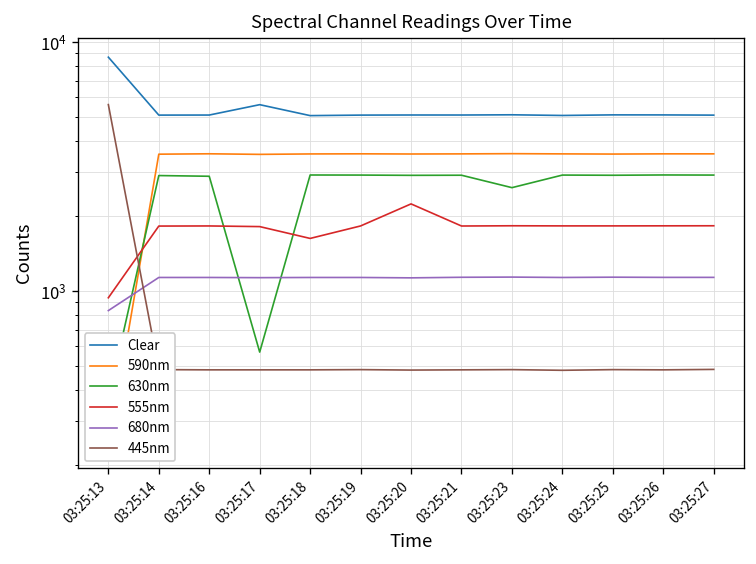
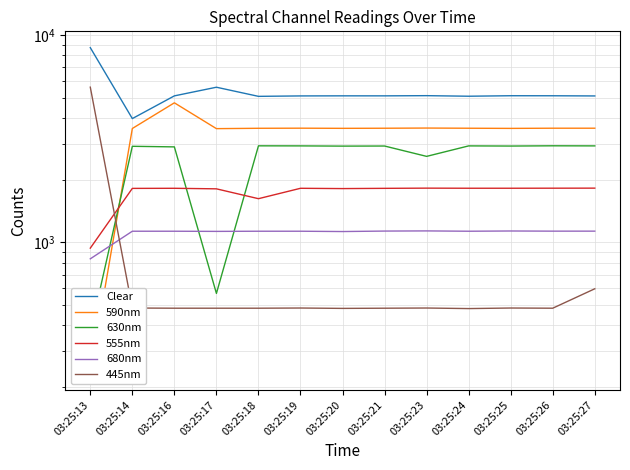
  {
    "Clear": {
      "03:25:13": 8700,
-     "03:25:14": 5100,
+     "03:25:14": 4000,
      "03:25:16": 5100,
      "03:25:17": 5600,
      "03:25:18": 5100,
      "03:25:19": 5100,
      "03:25:20": 5100,
      "03:25:21": 5100,
      "03:25:23": 5100,
      "03:25:24": 5100,
      "03:25:25": 5100,
      "03:25:26": 5100,
      "03:25:27": 5100
    },
    "590nm": {
      "03:25:14": 3500,
-     "03:25:16": 3600,
+     "03:25:16": 4700,
      "03:25:17": 3500,
      "03:25:18": 3600,
      "03:25:19": 3600,
      "03:25:20": 3600,
      "03:25:21": 3600,
      "03:25:23": 3600,
      "03:25:24": 3600,
      "03:25:25": 3500,
      "03:25:26": 3600,
      "03:25:27": 3600
    },
    "630nm": {
      "03:25:14": 2900,
      "03:25:16": 2900,
      "03:25:17": 570,
      "03:25:18": 2900,
      "03:25:19": 2900,
      "03:25:20": 2900,
      "03:25:21": 2900,
      "03:25:23": 2600,
      "03:25:24": 2900,
      "03:25:25": 2900,
      "03:25:26": 2900,
      "03:25:27": 2900
    },
    "555nm": {
      "03:25:13": 900,
      "03:25:14": 1800,
      "03:25:16": 1800,
      "03:25:17": 1800,
      "03:25:18": 1600,
      "03:25:19": 1800,
-     "03:25:20": 2200,
+     "03:25:20": 1800,
      "03:25:21": 1800,
      "03:25:23": 1800,
      "03:25:24": 1800,
      "03:25:25": 1800,
      "03:25:26": 1800,
      "03:25:27": 1800
    },
    "680nm": {
      "03:25:13": 830,
      "03:25:14": 1100,
      "03:25:16": 1100,
      "03:25:17": 1100,
      "03:25:18": 1100,
      "03:25:19": 1100,
      "03:25:20": 1100,
      "03:25:21": 1100,
      "03:25:23": 1100,
      "03:25:24": 1100,
      "03:25:25": 1100,
      "03:25:26": 1100,
      "03:25:27": 1100
    },
    "445nm": {
      "03:25:13": 5600,
      "03:25:16": 480,
      "03:25:17": 480,
      "03:25:18": 480,
      "03:25:19": 480,
      "03:25:20": 480,
      "03:25:21": 480,
      "03:25:23": 480,
      "03:25:24": 480,
      "03:25:25": 480,
      "03:25:26": 480,
-     "03:25:27": 480
+     "03:25:27": 600
    }
  }
